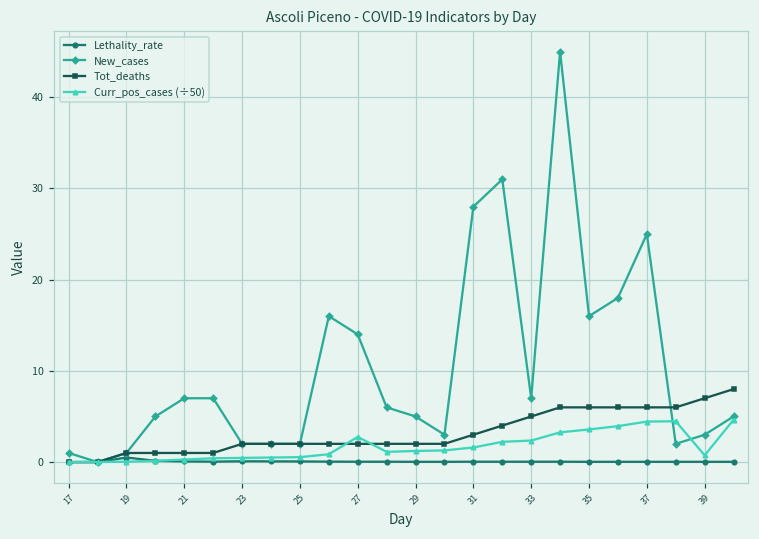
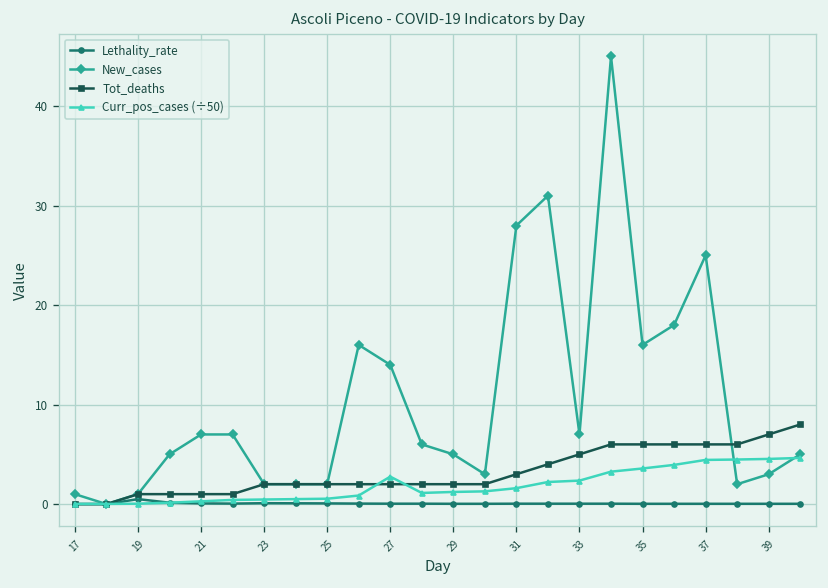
  {
    "New_cases": {
      "17": 1,
      "21": 7,
      "27": 14,
      "29": 5,
      "31": 28,
      "33": 7,
      "35": 16,
      "37": 25,
      "39": 3
    },
    "Curr_pos_cases (÷50)": {
      "19": 0,
      "23": 0,
      "25": 1,
      "27": 3,
      "29": 1,
      "31": 2,
      "33": 2,
      "35": 4,
      "37": 4,
-     "39": 1
+     "39": 5
    }
  }
